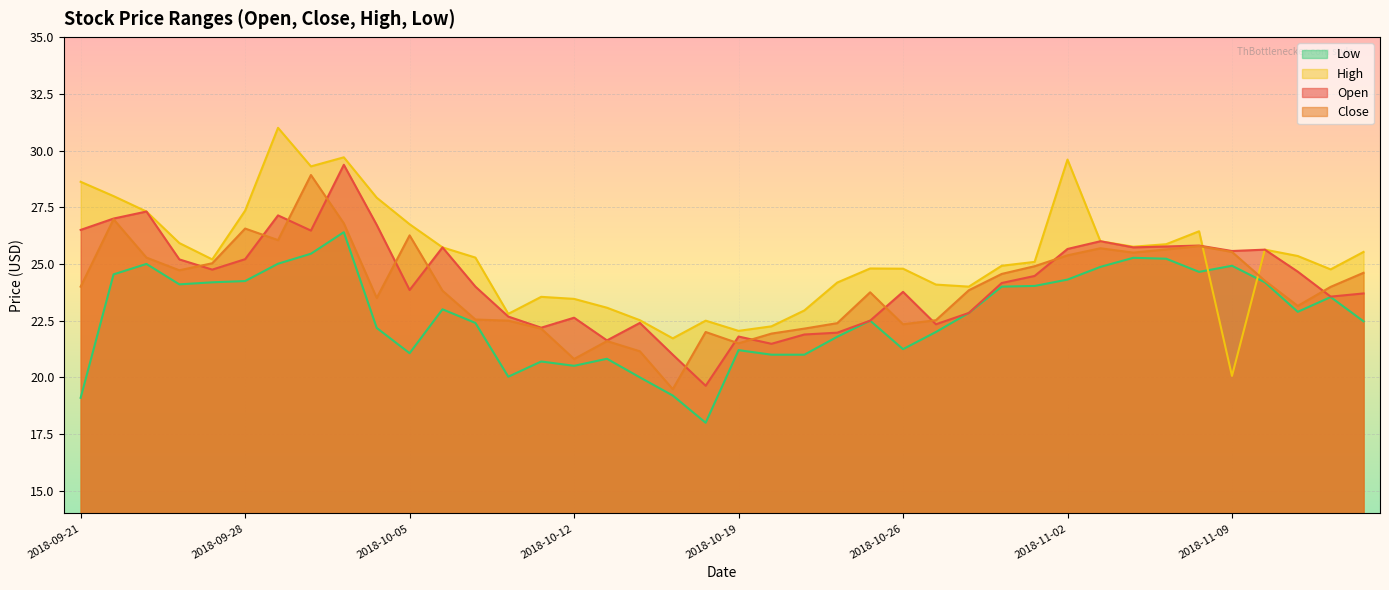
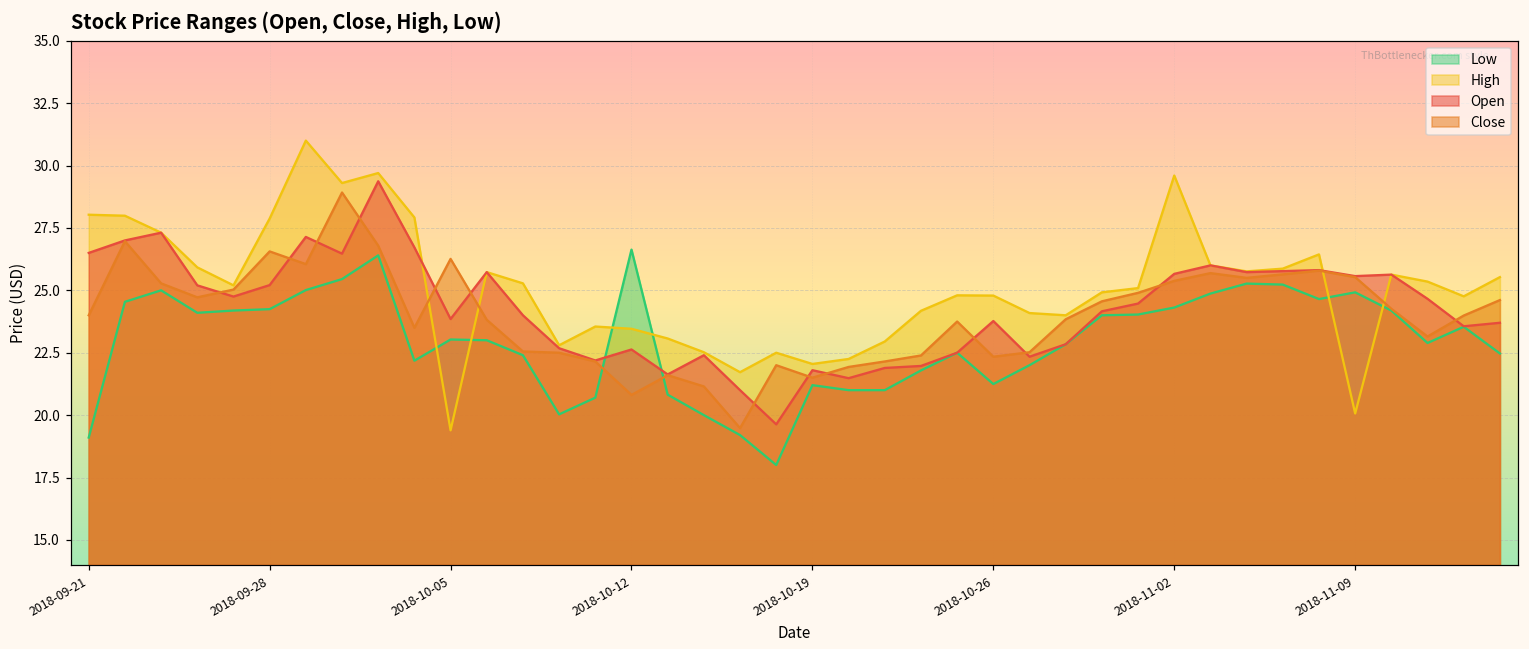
  {
    "Low": {
      "2018-09-21": 19.1,
      "2018-09-28": 24.2,
-     "2018-10-05": 21.1,
-     "2018-10-12": 20.5,
+     "2018-10-05": 23.0,
+     "2018-10-12": 26.6,
      "2018-10-19": 21.2,
      "2018-10-26": 21.2,
      "2018-11-02": 24.3,
      "2018-11-09": 24.9
    },
    "High": {
-     "2018-09-21": 28.6,
-     "2018-09-28": 27.4,
-     "2018-10-05": 26.8,
+     "2018-09-21": 28.0,
+     "2018-09-28": 27.9,
+     "2018-10-05": 19.4,
      "2018-10-12": 23.5,
      "2018-10-19": 22.0,
      "2018-10-26": 24.8,
      "2018-11-02": 29.6,
      "2018-11-09": 20.1
    }
  }
